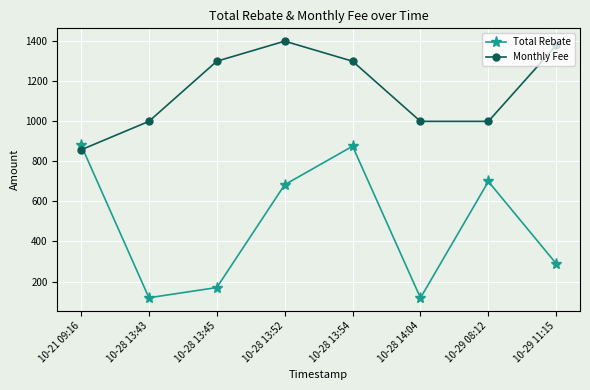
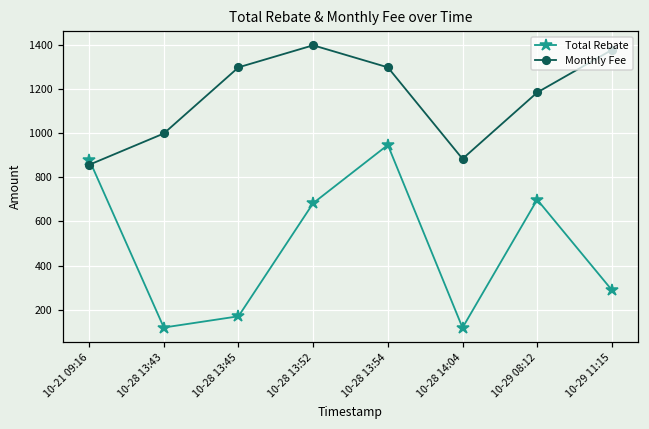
  {
    "Total Rebate": {
      "10-21 09:16": 880,
      "10-28 13:43": 120,
      "10-28 13:45": 170,
      "10-28 13:52": 680,
-     "10-28 13:54": 880,
+     "10-28 13:54": 950,
      "10-28 14:04": 120,
      "10-29 08:12": 700,
      "10-29 11:15": 290
    },
    "Monthly Fee": {
      "10-21 09:16": 860,
      "10-28 13:43": 1000,
      "10-28 13:45": 1300,
      "10-28 13:52": 1400,
      "10-28 13:54": 1300,
-     "10-28 14:04": 1000,
-     "10-29 08:12": 1000
+     "10-28 14:04": 880,
+     "10-29 08:12": 1190
    }
  }
